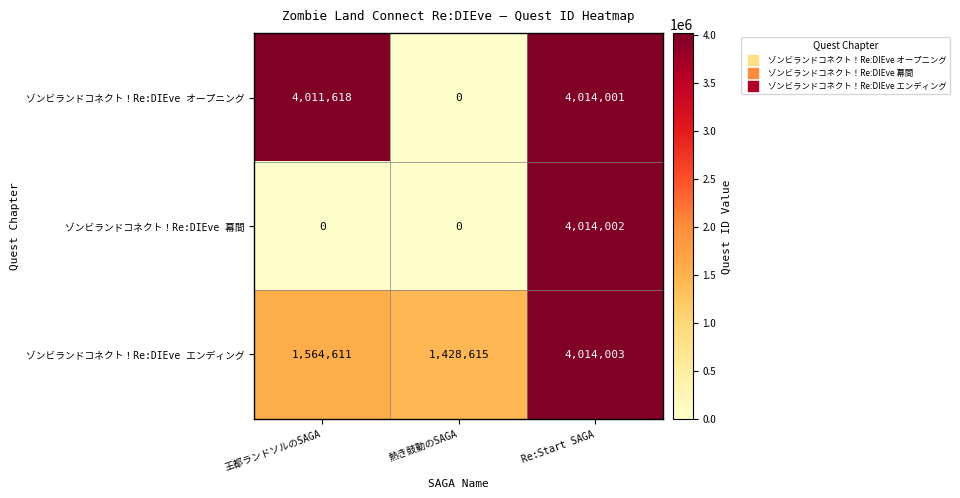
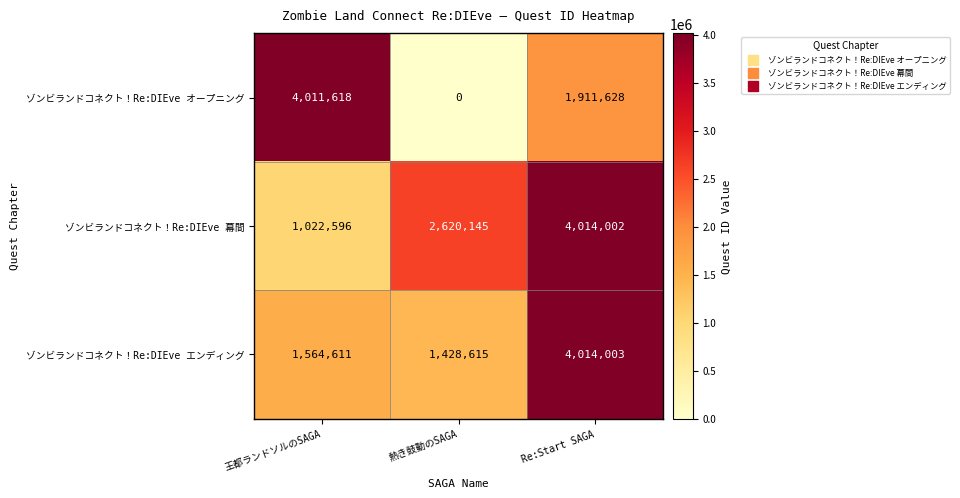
  {
    "ゾンビランドコネクト！Re:DIEve オープニング": {
      "王都ランドソルのSAGA": "4,011,618",
      "熱き鼓動のSAGA": "0",
-     "Re:Start SAGA": "4,014,001"
+     "Re:Start SAGA": "1,911,628"
    },
    "ゾンビランドコネクト！Re:DIEve 幕間": {
-     "王都ランドソルのSAGA": "0",
-     "熱き鼓動のSAGA": "0",
+     "王都ランドソルのSAGA": "1,022,596",
+     "熱き鼓動のSAGA": "2,620,145",
      "Re:Start SAGA": "4,014,002"
    },
    "ゾンビランドコネクト！Re:DIEve エンディング": {
      "王都ランドソルのSAGA": "1,564,611",
      "熱き鼓動のSAGA": "1,428,615",
      "Re:Start SAGA": "4,014,003"
    }
  }
